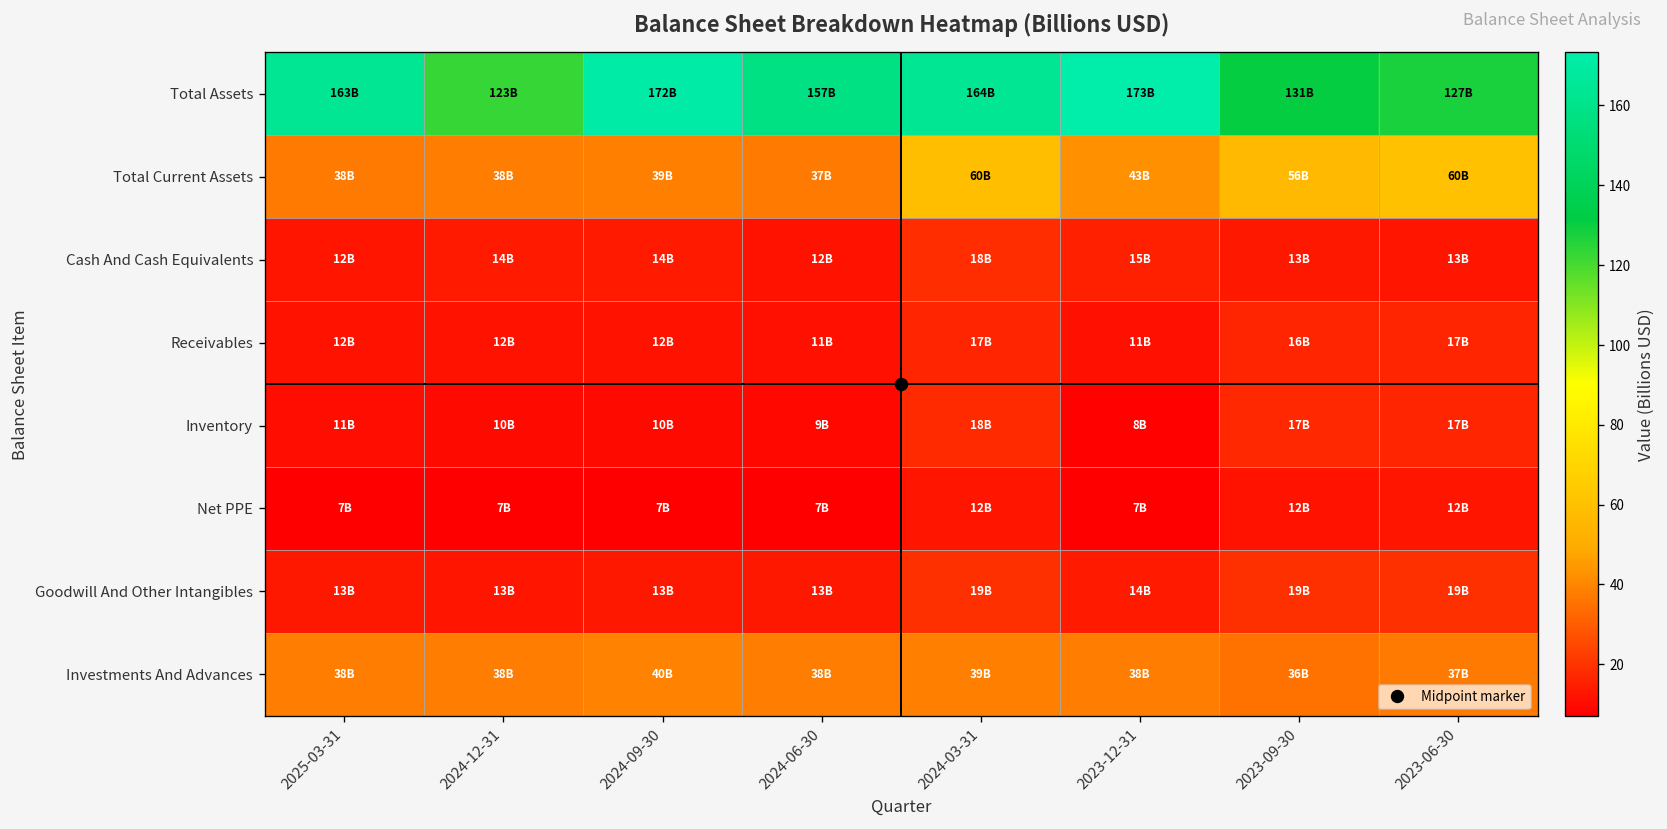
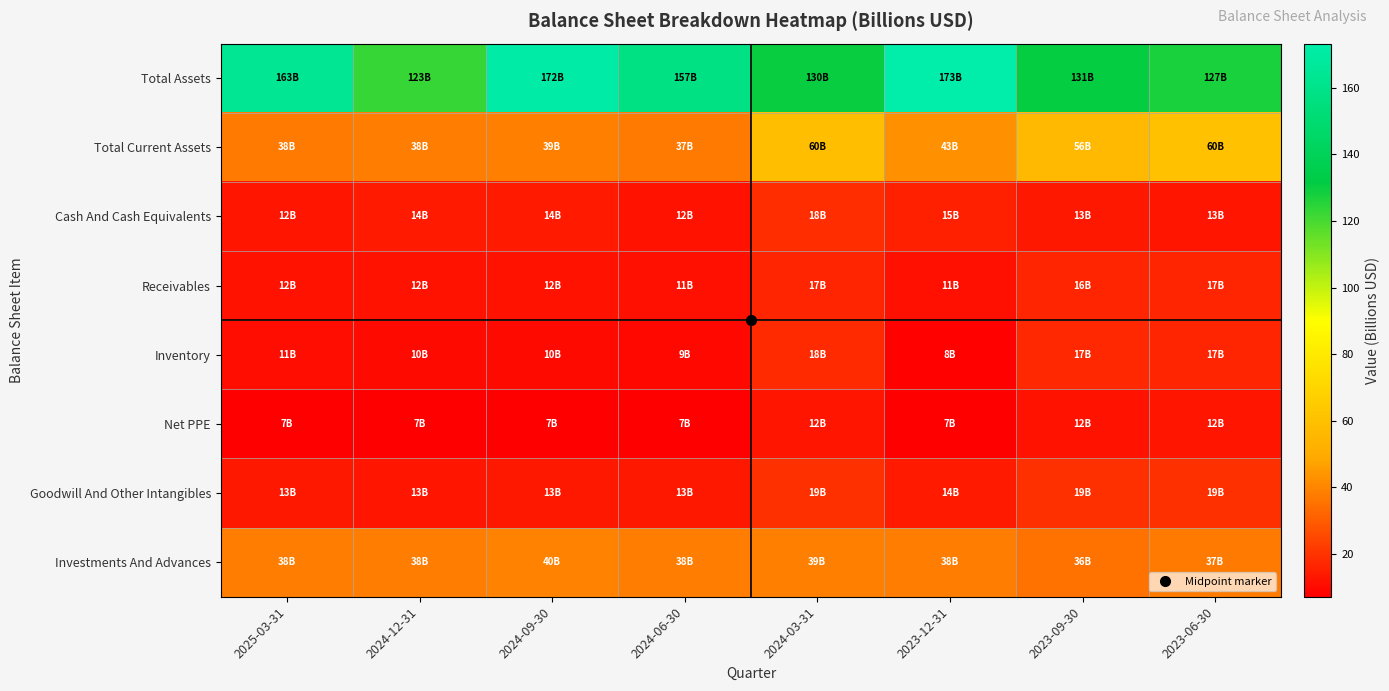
  {
    "Total Assets": {
      "2025-03-31": "163B",
      "2024-12-31": "123B",
      "2024-09-30": "172B",
      "2024-06-30": "157B",
-     "2024-03-31": "164B",
+     "2024-03-31": "130B",
      "2023-12-31": "173B",
      "2023-09-30": "131B",
      "2023-06-30": "127B"
    },
    "Total Current Assets": {
      "2025-03-31": "38B",
      "2024-12-31": "38B",
      "2024-09-30": "39B",
      "2024-06-30": "37B",
      "2024-03-31": "60B",
      "2023-12-31": "43B",
      "2023-09-30": "56B",
      "2023-06-30": "60B"
    },
    "Cash And Cash Equivalents": {
      "2025-03-31": "12B",
      "2024-12-31": "14B",
      "2024-09-30": "14B",
      "2024-06-30": "12B",
      "2024-03-31": "18B",
      "2023-12-31": "15B",
      "2023-09-30": "13B",
      "2023-06-30": "13B"
    },
    "Receivables": {
      "2025-03-31": "12B",
      "2024-12-31": "12B",
      "2024-09-30": "12B",
      "2024-06-30": "11B",
      "2024-03-31": "17B",
      "2023-12-31": "11B",
      "2023-09-30": "16B",
      "2023-06-30": "17B"
    },
    "Inventory": {
      "2025-03-31": "11B",
      "2024-12-31": "10B",
      "2024-09-30": "10B",
      "2024-06-30": "9B",
      "2024-03-31": "18B",
      "2023-12-31": "8B",
      "2023-09-30": "17B",
      "2023-06-30": "17B"
    },
    "Net PPE": {
      "2025-03-31": "7B",
      "2024-12-31": "7B",
      "2024-09-30": "7B",
      "2024-06-30": "7B",
      "2024-03-31": "12B",
      "2023-12-31": "7B",
      "2023-09-30": "12B",
      "2023-06-30": "12B"
    },
    "Goodwill And Other Intangibles": {
      "2025-03-31": "13B",
      "2024-12-31": "13B",
      "2024-09-30": "13B",
      "2024-06-30": "13B",
      "2024-03-31": "19B",
      "2023-12-31": "14B",
      "2023-09-30": "19B",
      "2023-06-30": "19B"
    },
    "Investments And Advances": {
      "2025-03-31": "38B",
      "2024-12-31": "38B",
      "2024-09-30": "40B",
      "2024-06-30": "38B",
      "2024-03-31": "39B",
      "2023-12-31": "38B",
      "2023-09-30": "36B",
      "2023-06-30": "37B"
    }
  }
